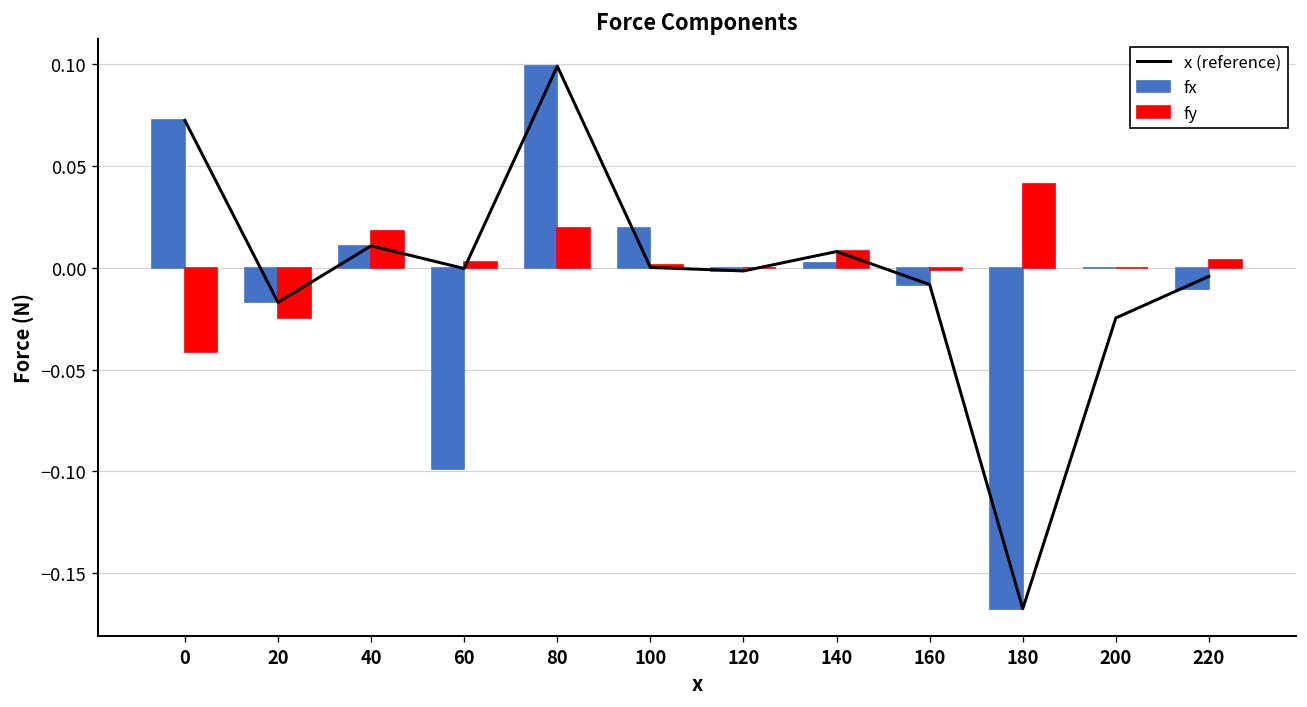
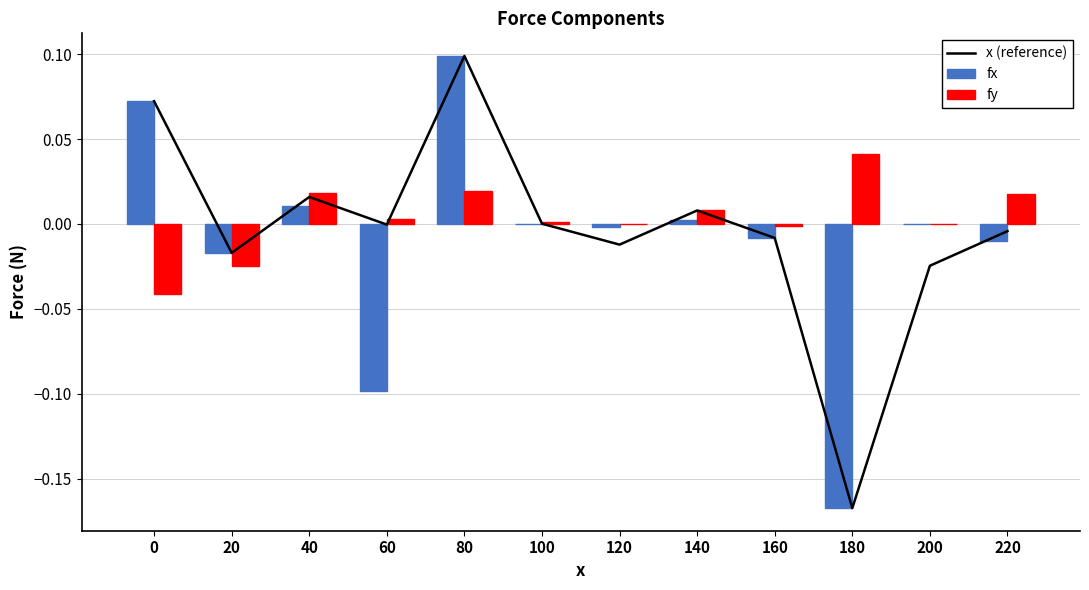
  {
    "fx": {
      "0": 0.072,
      "20": -0.017,
      "40": 0.011,
      "60": -0.099,
      "80": 0.099,
-     "100": 0.020,
+     "100": 0.000,
      "120": -0.002,
      "140": 0.002,
      "160": -0.008,
      "180": -0.167,
      "220": -0.010
    },
    "x (reference)": {
      "0": 0.072,
      "20": -0.017,
-     "40": 0.011,
+     "40": 0.016,
      "60": 0.000,
      "80": 0.099,
      "100": 0.000,
-     "120": -0.002,
+     "120": -0.012,
      "140": 0.008,
      "160": -0.008,
      "180": -0.167,
      "200": -0.025,
      "220": -0.004
    },
    "fy": {
      "0": -0.041,
      "20": -0.025,
      "40": 0.018,
      "60": 0.003,
      "80": 0.020,
      "140": 0.008,
      "180": 0.041,
-     "220": 0.004
+     "220": 0.018
    }
  }
